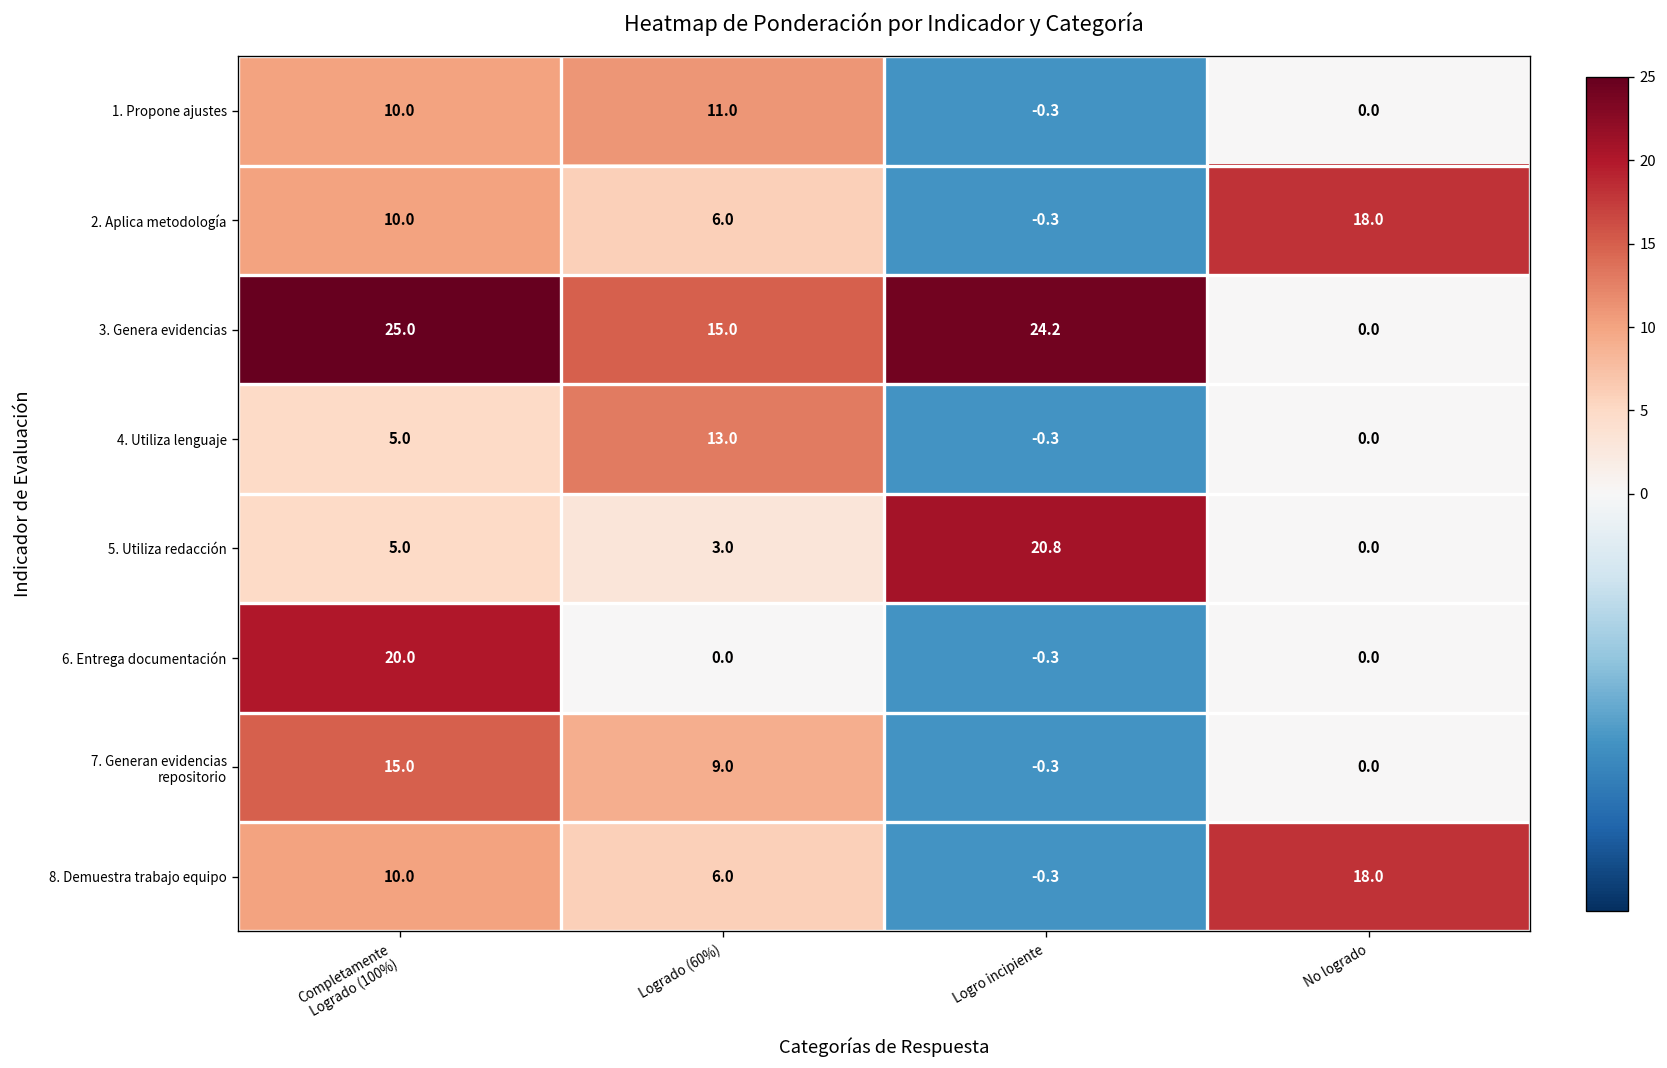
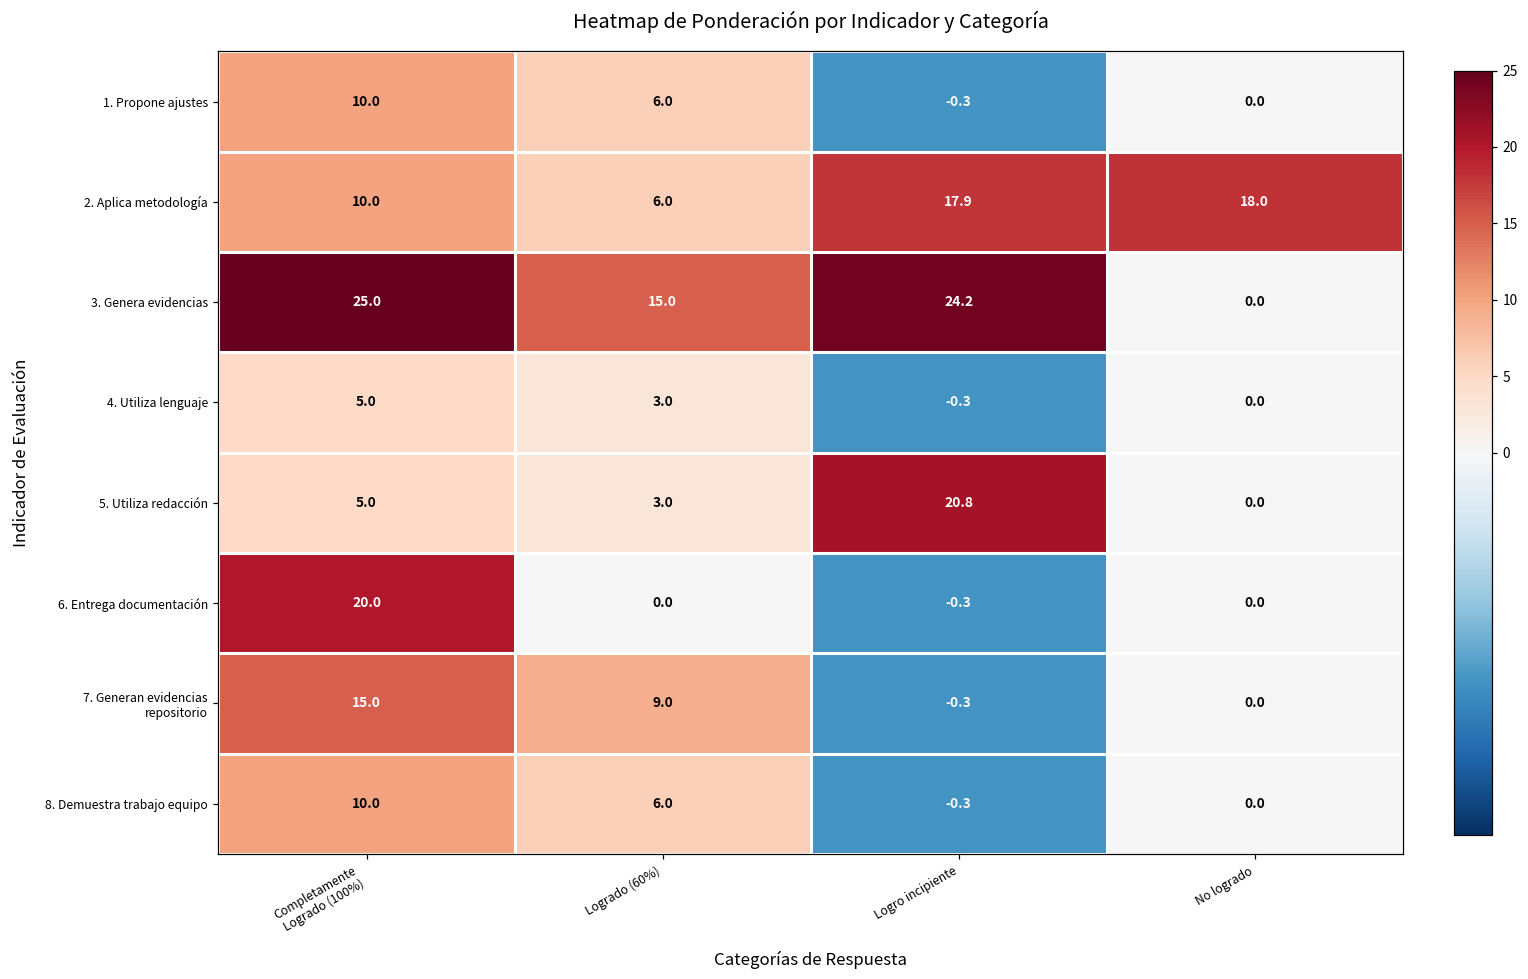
  {
    "1. Propone ajustes": {
      "Completamente Logrado (100%)": 10.0,
-     "Logrado (60%)": 11.0,
+     "Logrado (60%)": 6.0,
      "Logro incipiente": -0.3,
      "No logrado": 0.0
    },
    "2. Aplica metodología": {
      "Completamente Logrado (100%)": 10.0,
      "Logrado (60%)": 6.0,
-     "Logro incipiente": -0.3,
+     "Logro incipiente": 17.9,
      "No logrado": 18.0
    },
    "3. Genera evidencias": {
      "Completamente Logrado (100%)": 25.0,
      "Logrado (60%)": 15.0,
      "Logro incipiente": 24.2,
      "No logrado": 0.0
    },
    "4. Utiliza lenguaje": {
      "Completamente Logrado (100%)": 5.0,
-     "Logrado (60%)": 13.0,
+     "Logrado (60%)": 3.0,
      "Logro incipiente": -0.3,
      "No logrado": 0.0
    },
    "5. Utiliza redacción": {
      "Completamente Logrado (100%)": 5.0,
      "Logrado (60%)": 3.0,
      "Logro incipiente": 20.8,
      "No logrado": 0.0
    },
    "6. Entrega documentación": {
      "Completamente Logrado (100%)": 20.0,
      "Logrado (60%)": 0.0,
      "Logro incipiente": -0.3,
      "No logrado": 0.0
    },
    "7. Generan evidencias repositorio": {
      "Completamente Logrado (100%)": 15.0,
      "Logrado (60%)": 9.0,
      "Logro incipiente": -0.3,
      "No logrado": 0.0
    },
    "8. Demuestra trabajo equipo": {
      "Completamente Logrado (100%)": 10.0,
      "Logrado (60%)": 6.0,
      "Logro incipiente": -0.3,
-     "No logrado": 18.0
+     "No logrado": 0.0
    }
  }
